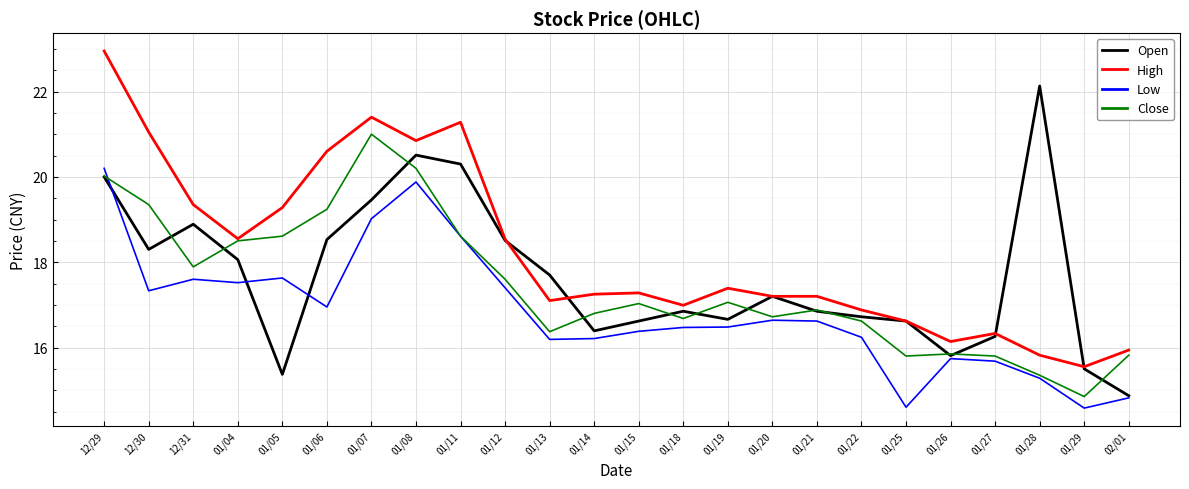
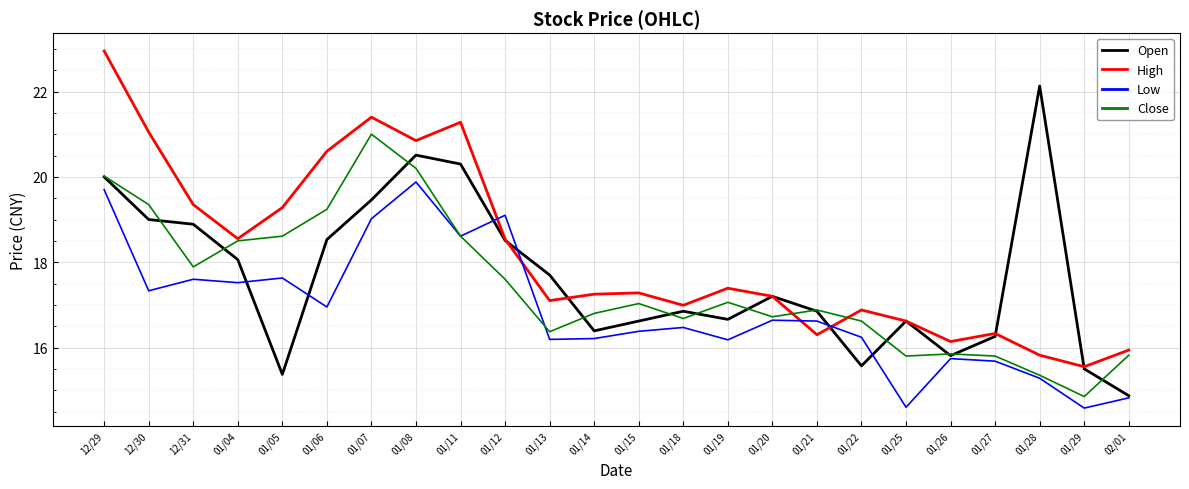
  {
    "Open": {
-     "12/30": 18.3,
+     "12/30": 19.0,
      "12/31": 18.9,
      "01/04": 18.1,
      "01/05": 15.4,
      "01/06": 18.5,
      "01/07": 19.5,
      "01/08": 20.5,
      "01/11": 20.3,
      "01/13": 17.7,
      "01/14": 16.4,
      "01/15": 16.6,
      "01/18": 16.9,
      "01/19": 16.7,
-     "01/22": 16.7,
+     "01/22": 15.6,
      "01/27": 16.3,
      "01/28": 22.1
    },
    "High": {
      "12/29": 23.0,
      "12/30": 21.1,
      "12/31": 19.4,
      "01/05": 19.3,
      "01/06": 20.6,
      "01/07": 21.4,
      "01/08": 20.9,
      "01/11": 21.3,
      "01/13": 17.1,
      "01/14": 17.3,
      "01/15": 17.3,
      "01/18": 17.0,
      "01/19": 17.4,
-     "01/21": 17.2,
+     "01/21": 16.3,
      "01/22": 16.9,
      "01/26": 16.1,
      "01/27": 16.3,
      "01/28": 15.8,
      "02/01": 15.9
    },
    "Low": {
-     "12/29": 20.2,
+     "12/29": 19.7,
      "12/30": 17.3,
      "12/31": 17.6,
      "01/04": 17.5,
      "01/05": 17.6,
      "01/06": 17.0,
      "01/07": 19.0,
      "01/08": 19.9,
-     "01/12": 17.4,
+     "01/12": 19.1,
      "01/13": 16.2,
      "01/14": 16.2,
      "01/15": 16.4,
      "01/18": 16.5,
-     "01/19": 16.5,
+     "01/19": 16.2,
      "01/20": 16.6,
      "01/21": 16.6,
      "01/22": 16.2,
      "01/25": 14.6,
      "01/26": 15.7,
      "01/27": 15.7,
      "01/28": 15.3,
      "01/29": 14.6
    },
    "Close": {
      "12/30": 19.4,
      "12/31": 17.9,
      "01/05": 18.6,
      "01/06": 19.2,
      "01/07": 21.0,
      "01/08": 20.2,
      "01/12": 17.6,
      "01/13": 16.4,
      "01/14": 16.8,
      "01/15": 17.0,
      "01/18": 16.7,
      "01/19": 17.1,
      "01/20": 16.7,
      "01/22": 16.6,
      "01/25": 15.8,
      "01/27": 15.8,
      "01/28": 15.4,
      "01/29": 14.9,
      "02/01": 15.8
    }
  }
